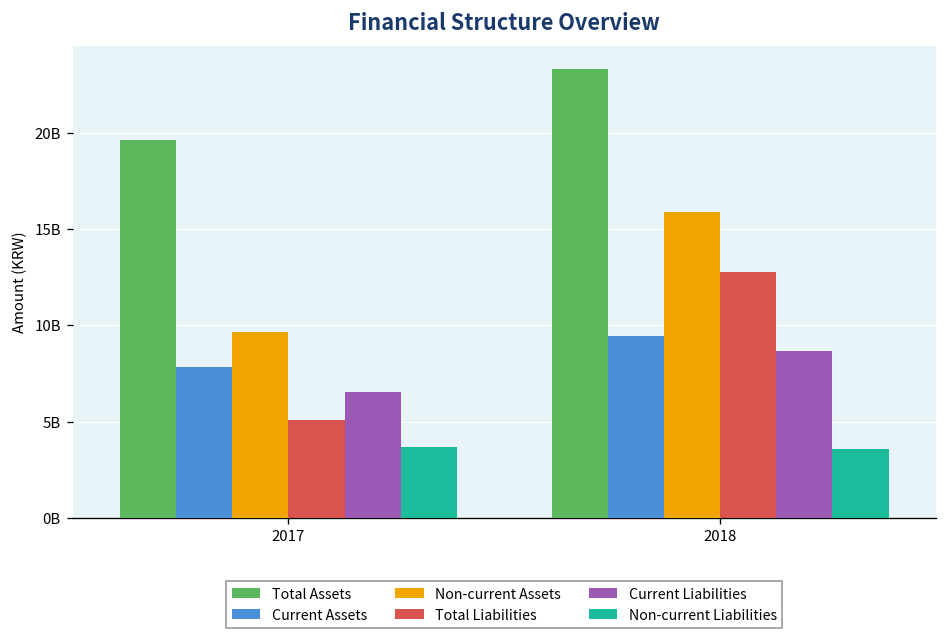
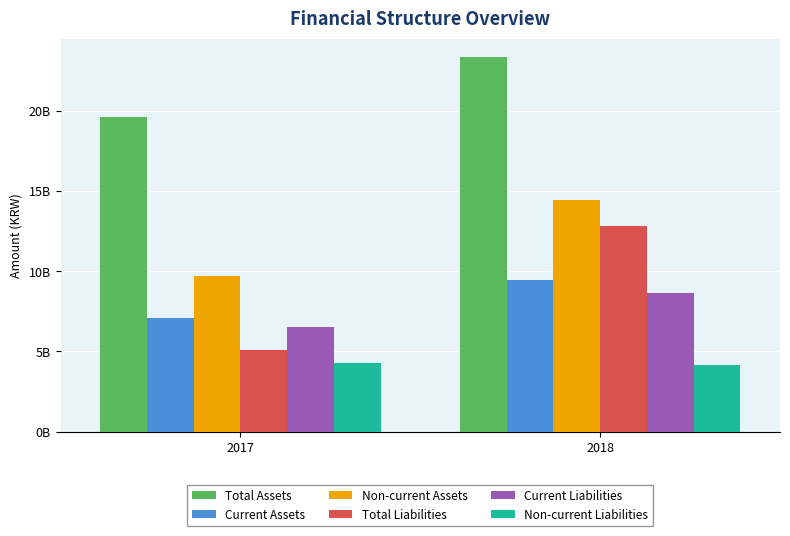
  {
    "Total Assets": {
      "2017": 19600000000,
      "2018": 23300000000
    },
    "Current Assets": {
-     "2017": 7800000000,
+     "2017": 7100000000,
      "2018": 9400000000
    },
    "Non-current Assets": {
      "2017": 9700000000,
-     "2018": 15900000000
+     "2018": 14500000000
    },
    "Total Liabilities": {
      "2017": 5100000000,
      "2018": 12800000000
    },
    "Current Liabilities": {
      "2017": 6500000000,
      "2018": 8700000000
    },
    "Non-current Liabilities": {
-     "2017": 3700000000,
-     "2018": 3600000000
+     "2017": 4300000000,
+     "2018": 4100000000
    }
  }
